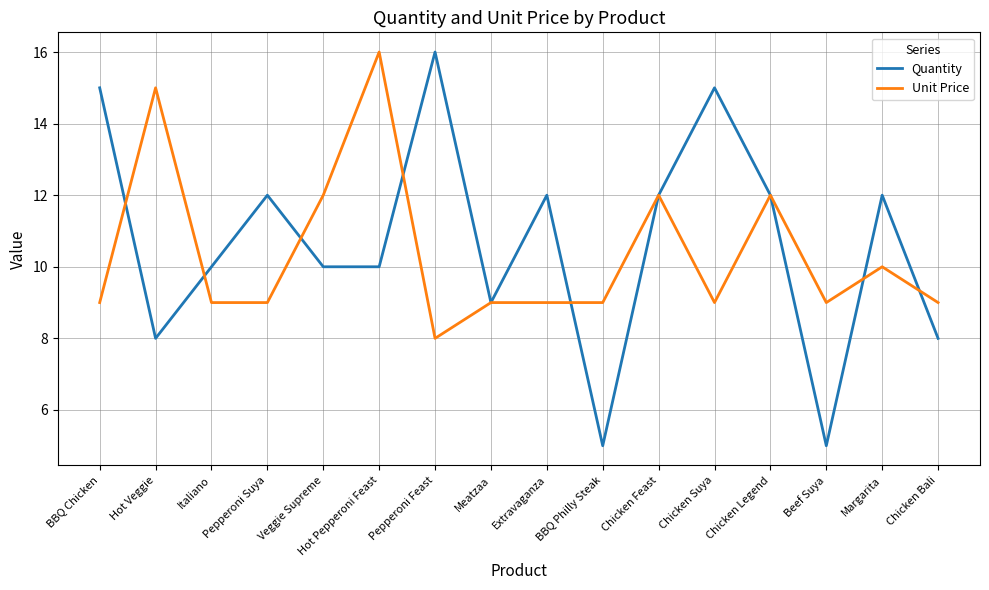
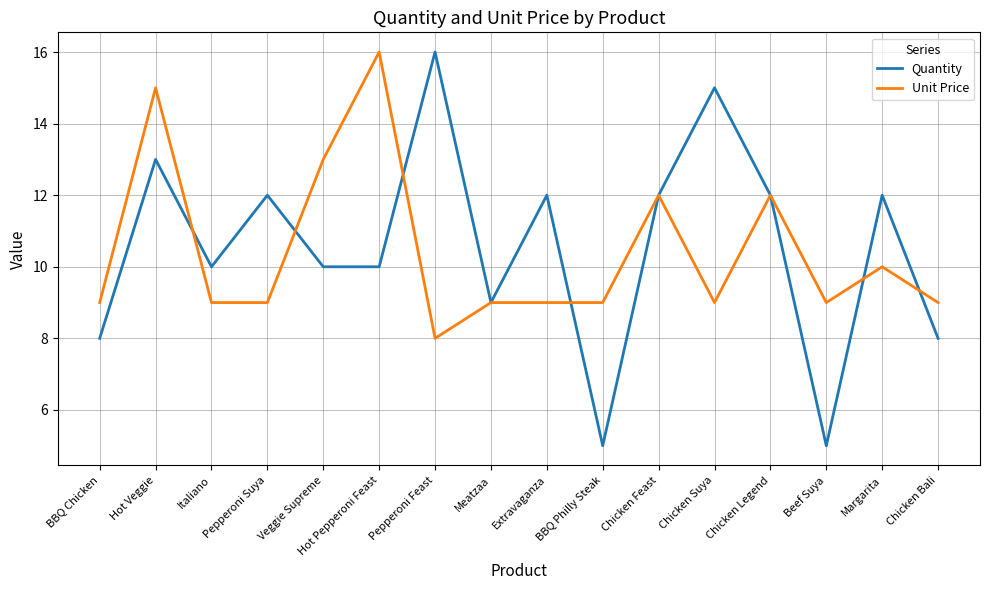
  {
    "Quantity": {
-     "BBQ Chicken": 15,
-     "Hot Veggie": 8,
+     "BBQ Chicken": 8,
+     "Hot Veggie": 13,
      "Italiano": 10,
      "Pepperoni Suya": 12,
      "Veggie Supreme": 10,
      "Hot Pepperoni Feast": 10,
      "Pepperoni Feast": 16,
      "Extravaganza": 12,
      "BBQ Philly Steak": 5,
      "Chicken Suya": 15,
      "Beef Suya": 5,
      "Margarita": 12,
      "Chicken Bali": 8
    },
    "Unit Price": {
      "BBQ Chicken": 9,
      "Hot Veggie": 15,
      "Italiano": 9,
      "Pepperoni Suya": 9,
-     "Veggie Supreme": 12,
+     "Veggie Supreme": 13,
      "Hot Pepperoni Feast": 16,
      "Pepperoni Feast": 8,
      "Extravaganza": 9,
      "BBQ Philly Steak": 9,
      "Chicken Suya": 9,
      "Beef Suya": 9,
      "Margarita": 10,
      "Chicken Bali": 9
    }
  }
